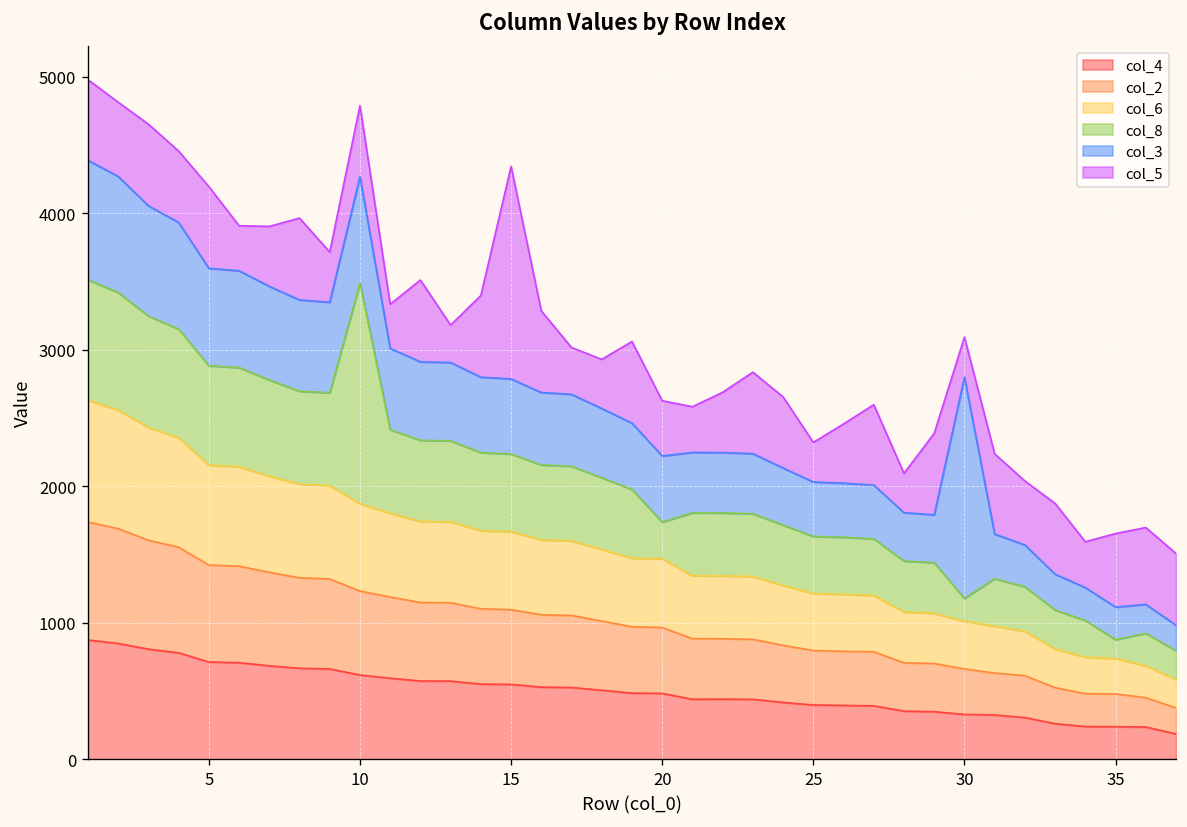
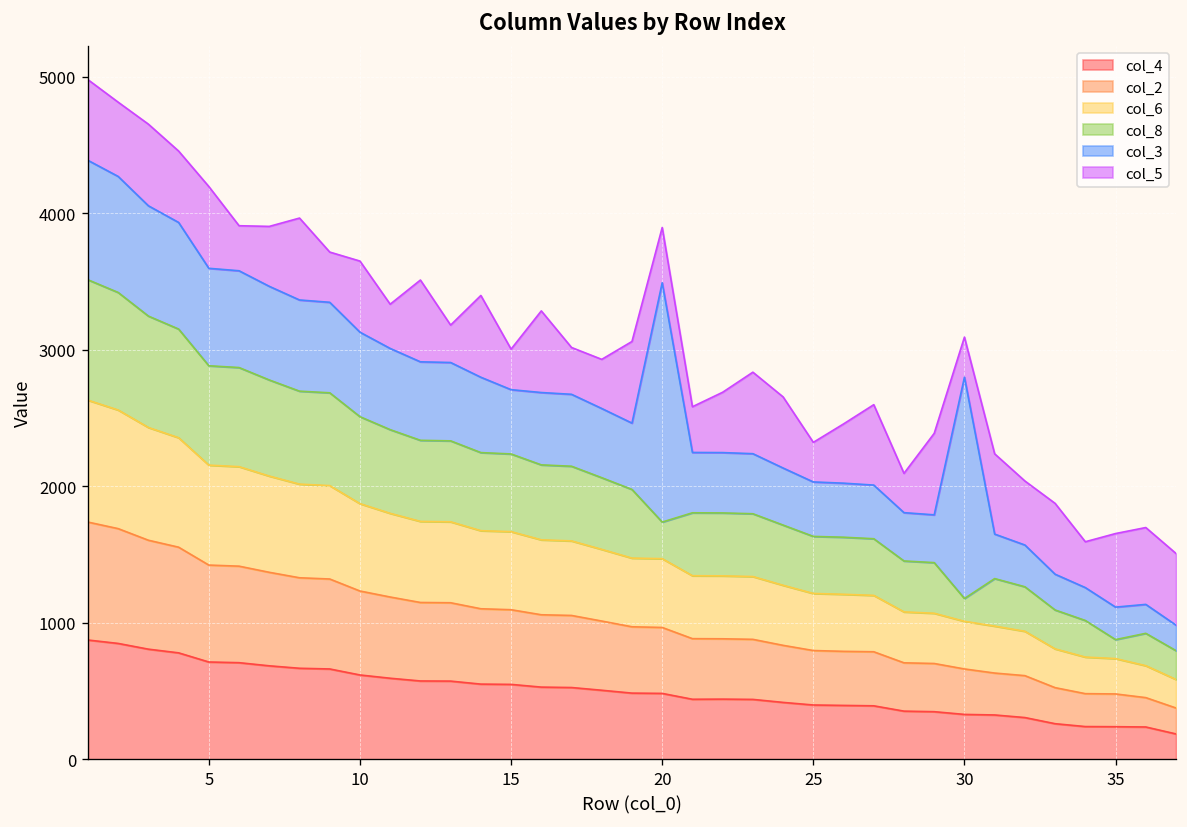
  {
    "col_8": {
      "5": 730,
-     "10": 1620,
+     "10": 640,
      "15": 570,
      "20": 270,
      "25": 420,
      "30": 170,
      "35": 140
    },
    "col_3": {
      "5": 710,
-     "10": 780,
-     "15": 550,
-     "20": 480,
+     "10": 620,
+     "15": 470,
+     "20": 1750,
      "25": 400,
      "30": 1620,
      "35": 240
    },
    "col_5": {
      "5": 600,
      "10": 520,
-     "15": 1560,
+     "15": 300,
      "20": 410,
      "25": 290,
      "30": 290,
      "35": 540
    }
  }
